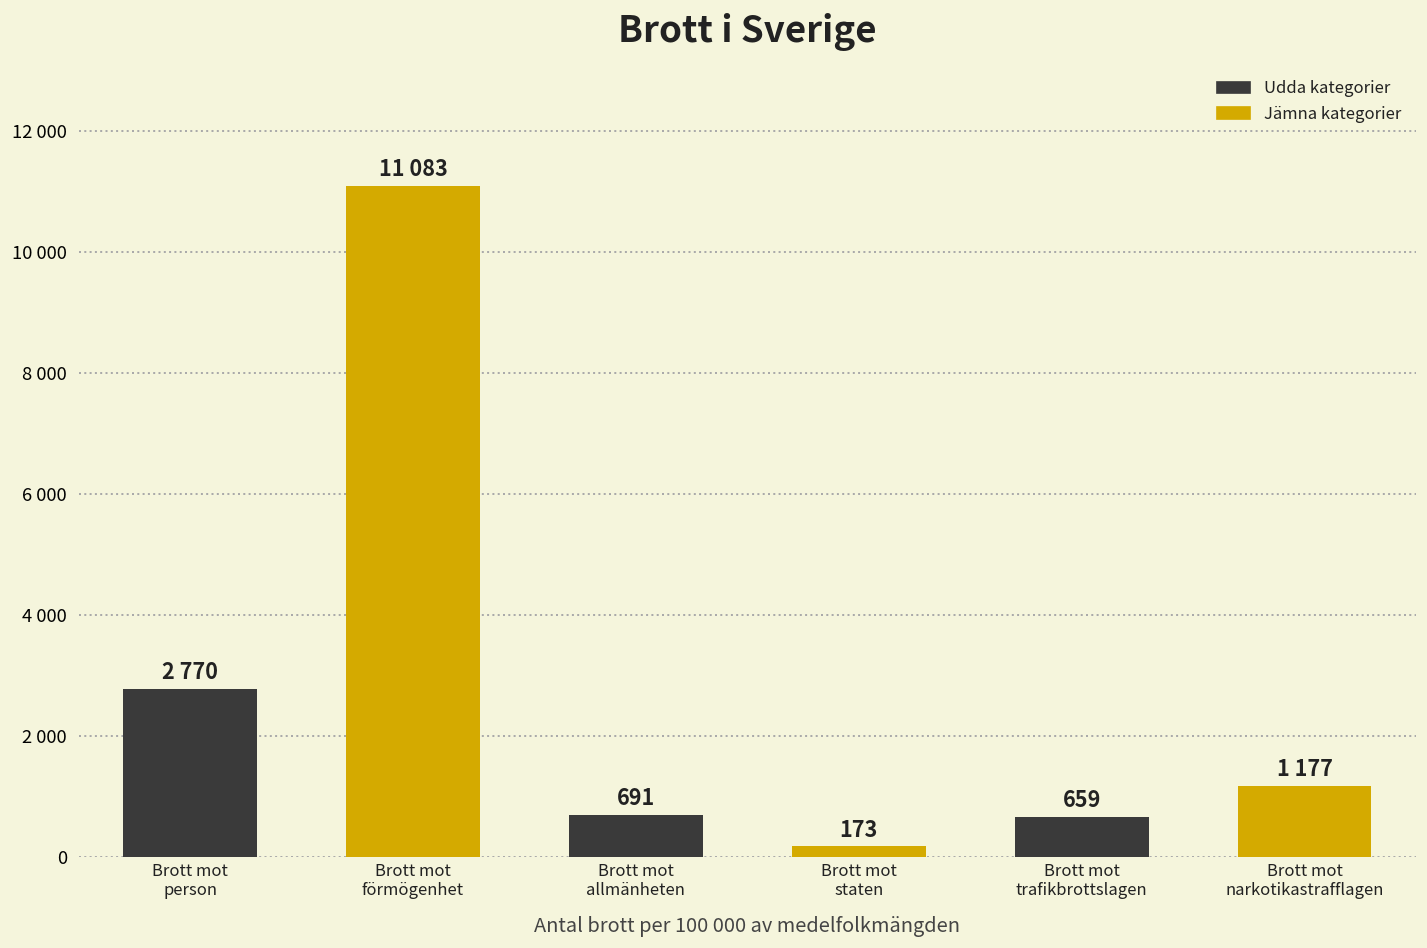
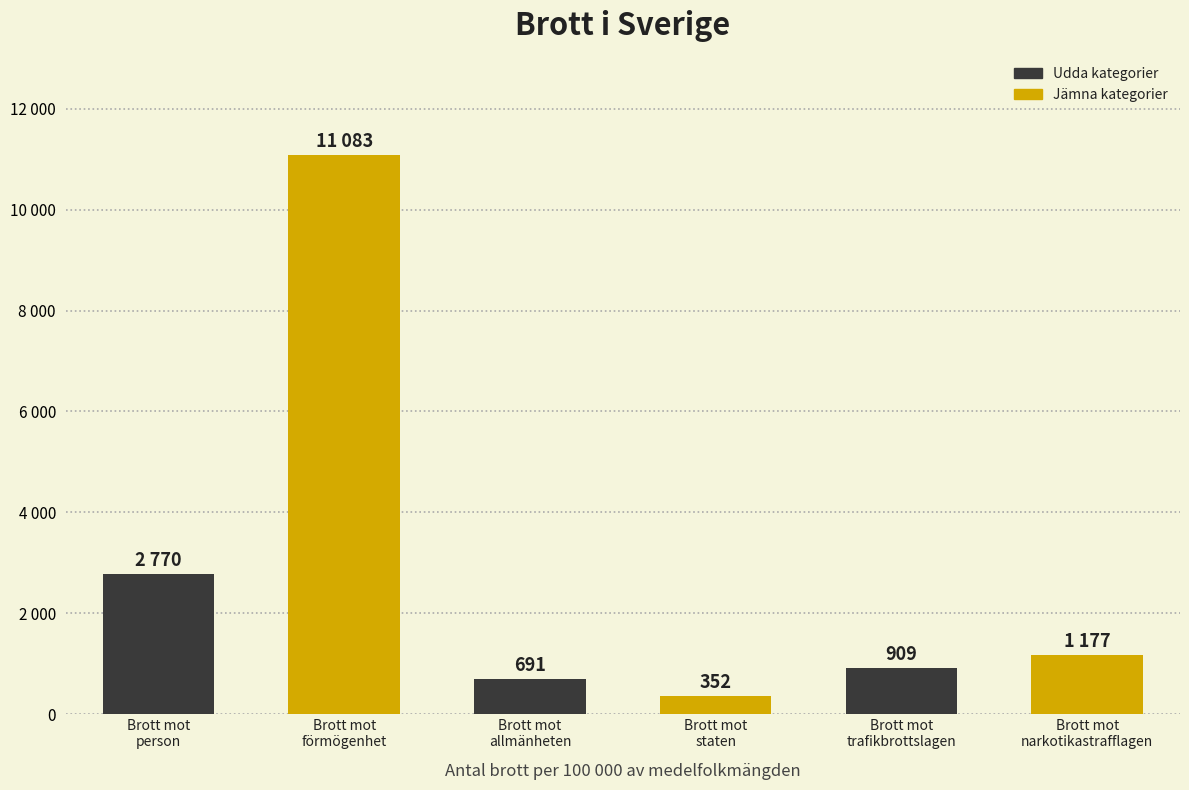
  {
    "Brott mot allmänheten": 691,
-   "Brott mot staten": 173,
-   "Brott mot trafikbrottslagen": 659
+   "Brott mot staten": 352,
+   "Brott mot trafikbrottslagen": 909
  }
